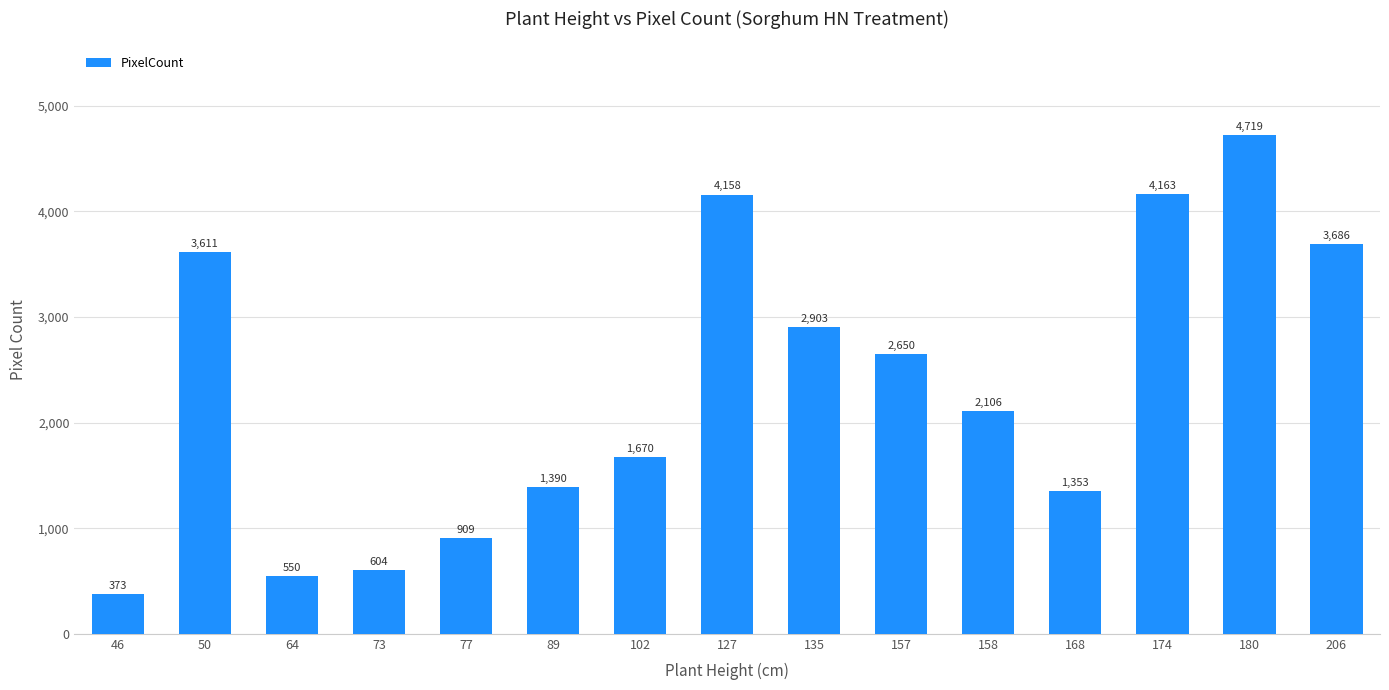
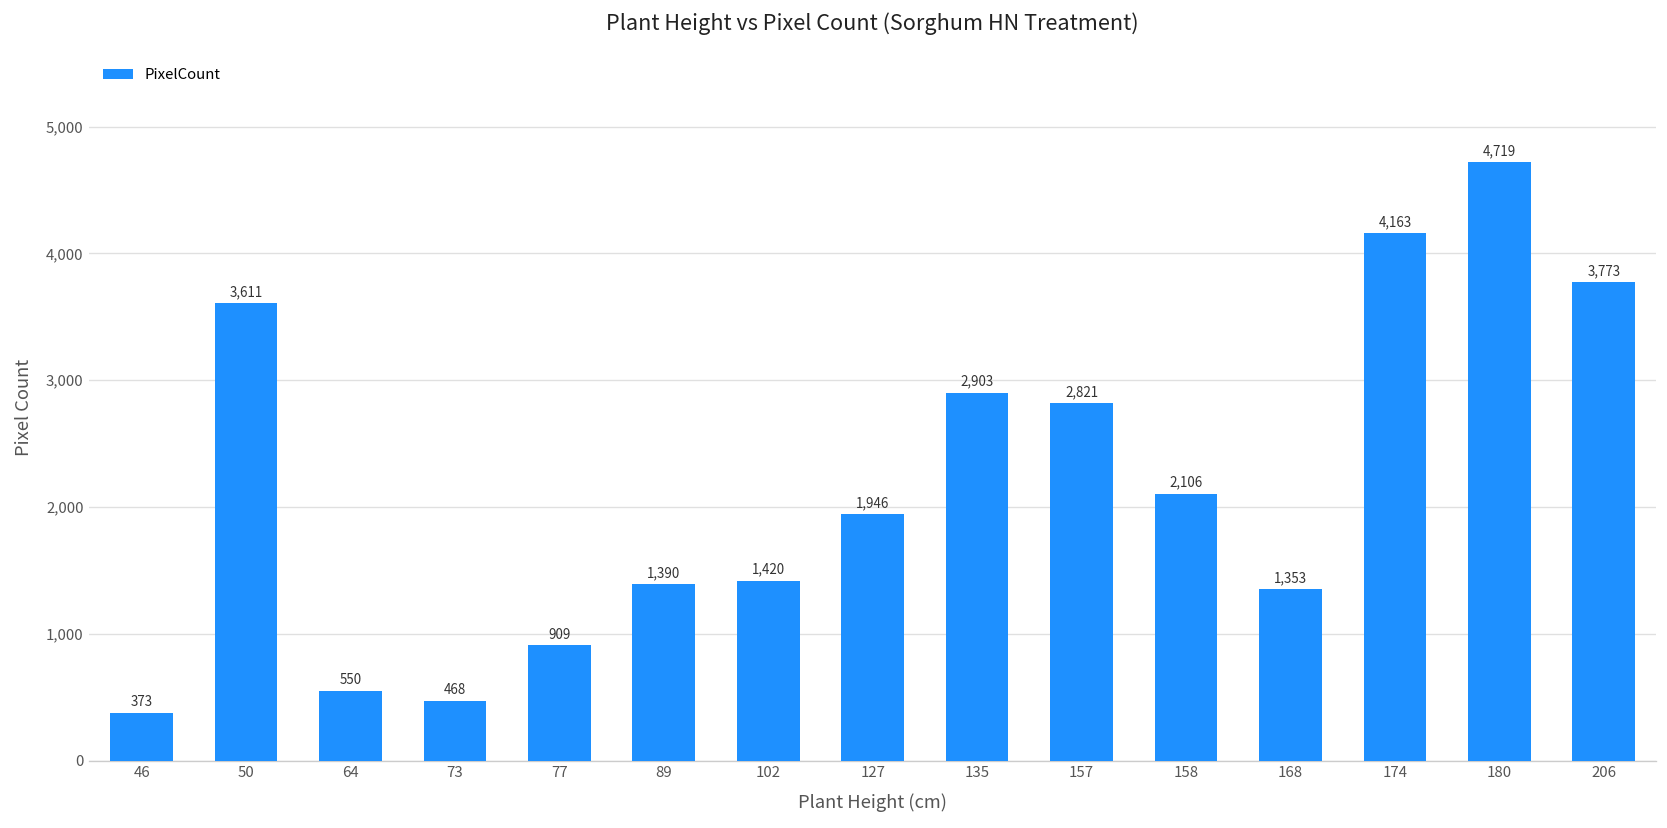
  {
    "46": "373",
    "50": "3,611",
    "64": "550",
-   "73": "604",
+   "73": "468",
    "77": "909",
    "89": "1,390",
-   "102": "1,670",
-   "127": "4,158",
+   "102": "1,420",
+   "127": "1,946",
    "135": "2,903",
-   "157": "2,650",
+   "157": "2,821",
    "158": "2,106",
    "168": "1,353",
    "174": "4,163",
    "180": "4,719",
-   "206": "3,686"
+   "206": "3,773"
  }
